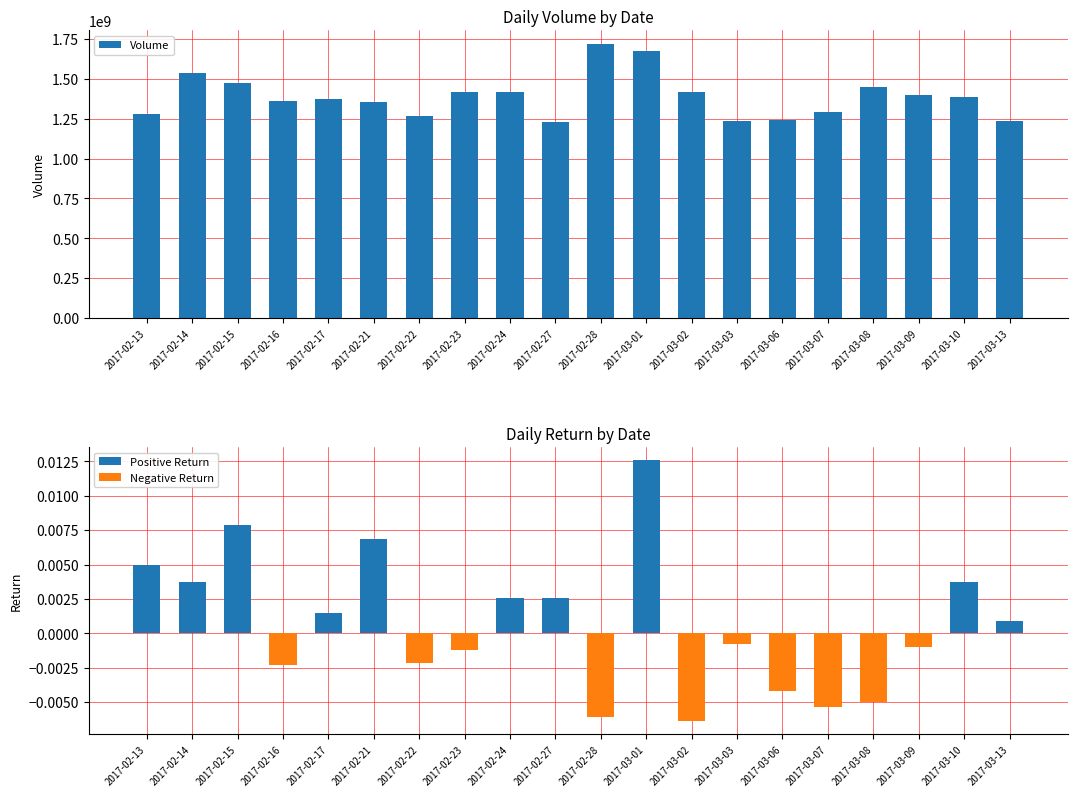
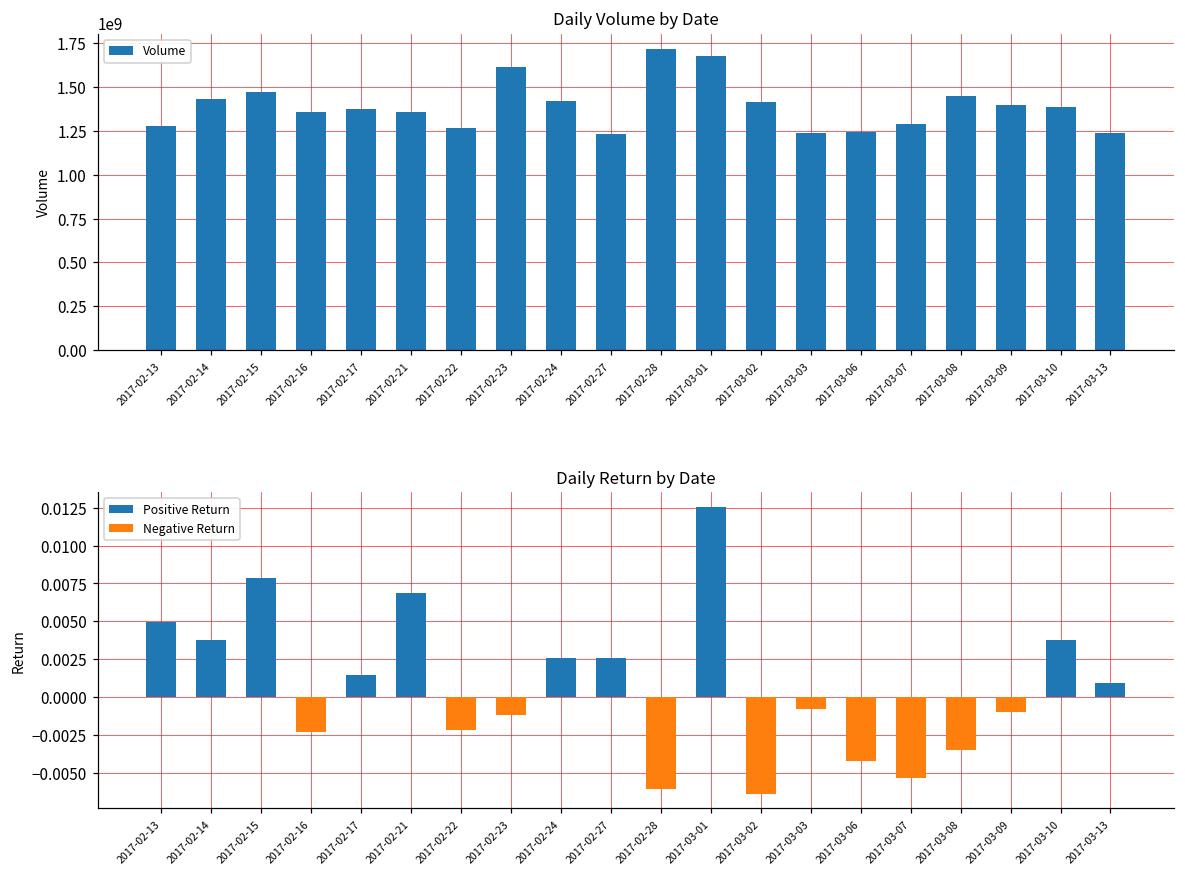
  {
    "Daily Volume by Date": {
      "2017-02-13": 1280000000,
-     "2017-02-14": 1540000000,
+     "2017-02-14": 1430000000,
      "2017-02-15": 1470000000,
      "2017-02-16": 1360000000,
      "2017-02-17": 1370000000,
      "2017-02-21": 1360000000,
      "2017-02-22": 1270000000,
-     "2017-02-23": 1420000000,
+     "2017-02-23": 1620000000,
      "2017-02-24": 1420000000,
      "2017-02-27": 1230000000,
      "2017-02-28": 1720000000,
      "2017-03-01": 1680000000,
      "2017-03-02": 1420000000,
      "2017-03-03": 1240000000,
      "2017-03-06": 1240000000,
      "2017-03-07": 1290000000,
      "2017-03-08": 1450000000,
      "2017-03-09": 1400000000,
      "2017-03-10": 1380000000,
      "2017-03-13": 1240000000
    },
    "Daily Return by Date": {
      "Positive Return": {
        "2017-02-13": 0.0049,
        "2017-02-14": 0.0038,
        "2017-02-15": 0.0079,
        "2017-02-16": 0.0000,
        "2017-02-17": 0.0015,
        "2017-02-21": 0.0069,
        "2017-02-22": 0.0000,
        "2017-02-23": 0.0000,
        "2017-02-24": 0.0026,
        "2017-02-27": 0.0026,
        "2017-02-28": 0.0000,
        "2017-03-01": 0.0126,
        "2017-03-02": 0.0000,
        "2017-03-03": 0.0000,
        "2017-03-06": 0.0000,
        "2017-03-07": 0.0000,
        "2017-03-08": 0.0000,
        "2017-03-09": 0.0000,
        "2017-03-10": 0.0038,
        "2017-03-13": 0.0009
      },
      "Negative Return": {
        "2017-02-13": 0.0000,
        "2017-02-14": 0.0000,
        "2017-02-15": 0.0000,
        "2017-02-16": -0.0023,
        "2017-02-17": 0.0000,
        "2017-02-21": 0.0000,
        "2017-02-22": -0.0022,
        "2017-02-23": -0.0012,
        "2017-02-24": 0.0000,
        "2017-02-27": 0.0000,
        "2017-02-28": -0.0061,
        "2017-03-01": 0.0000,
        "2017-03-02": -0.0064,
        "2017-03-03": -0.0008,
        "2017-03-06": -0.0042,
        "2017-03-07": -0.0054,
-       "2017-03-08": -0.0050,
+       "2017-03-08": -0.0035,
        "2017-03-09": -0.0010,
        "2017-03-10": 0.0000,
        "2017-03-13": 0.0000
      }
    }
  }
